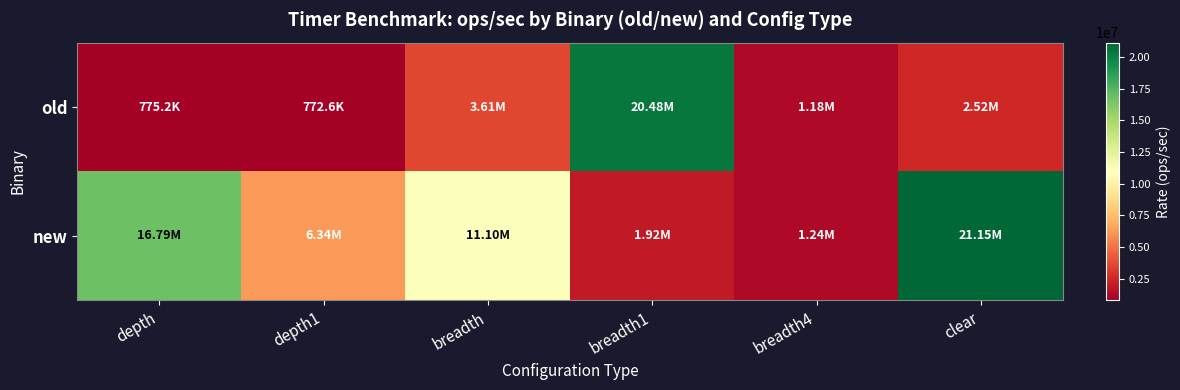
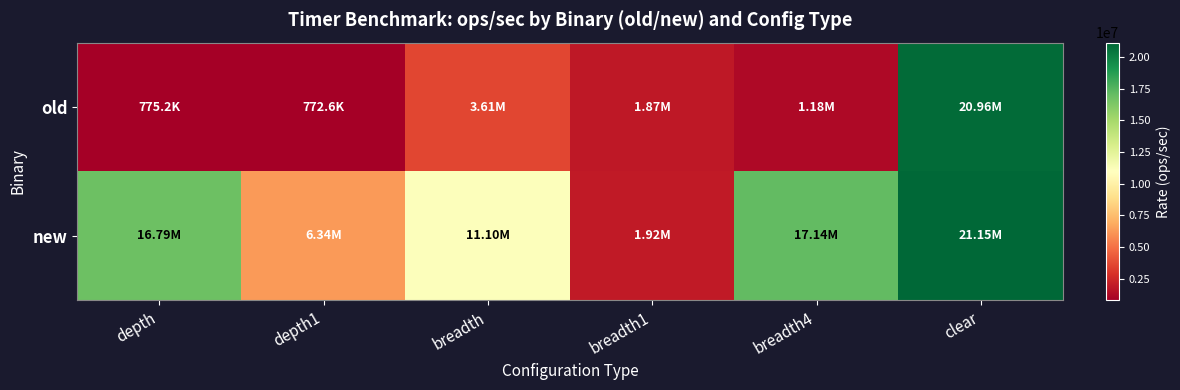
  {
    "old": {
      "depth": "775.2K",
      "depth1": "772.6K",
      "breadth": "3.61M",
-     "breadth1": "20.48M",
+     "breadth1": "1.87M",
      "breadth4": "1.18M",
-     "clear": "2.52M"
+     "clear": "20.96M"
    },
    "new": {
      "depth": "16.79M",
      "depth1": "6.34M",
      "breadth": "11.10M",
      "breadth1": "1.92M",
-     "breadth4": "1.24M",
+     "breadth4": "17.14M",
      "clear": "21.15M"
    }
  }
